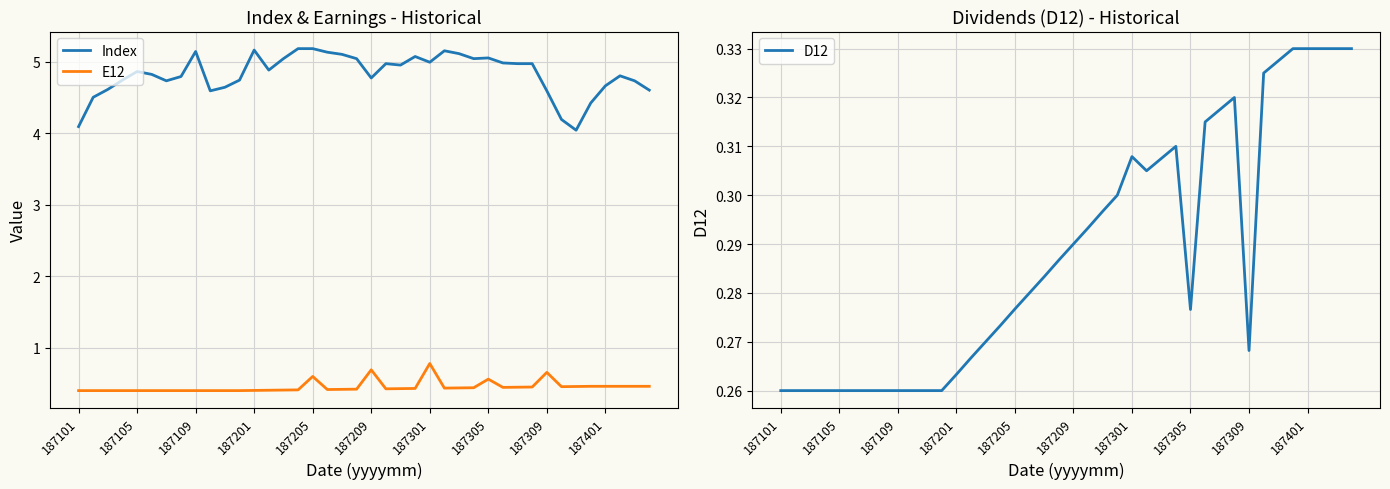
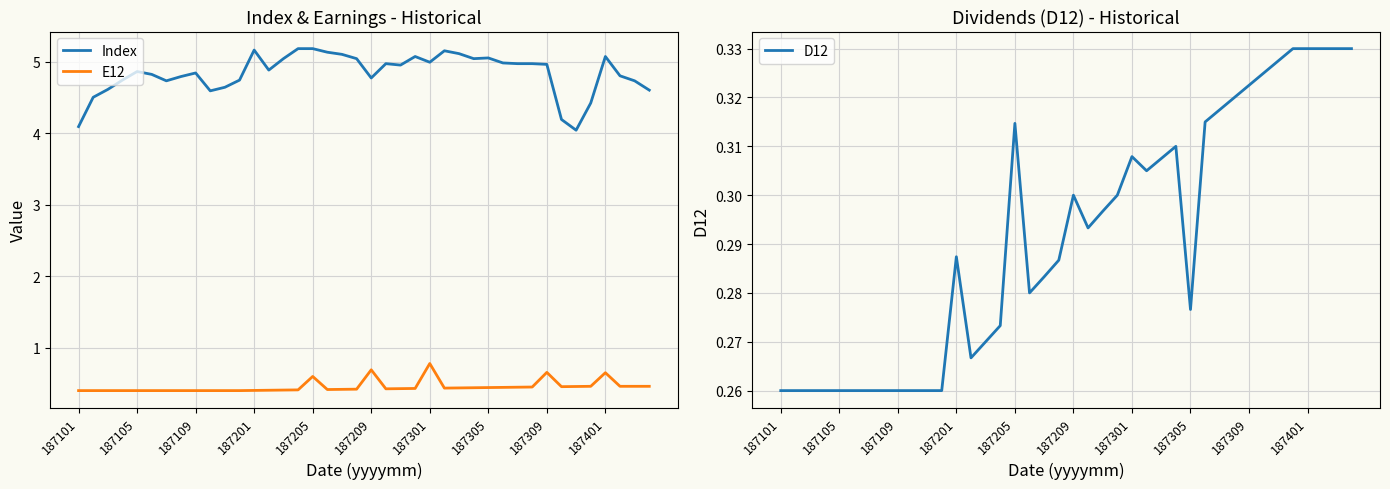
  {
    "Index & Earnings - Historical": {
      "Index": {
        "187101": 4.1,
-       "187109": 5.1,
+       "187109": 4.8,
        "187201": 5.2,
        "187205": 5.2,
        "187209": 4.8,
        "187301": 5.0,
        "187305": 5.1,
-       "187309": 4.6,
-       "187401": 4.7
+       "187309": 5.0,
+       "187401": 5.1
      },
      "E12": {
        "187101": 0.4,
        "187105": 0.4,
        "187109": 0.4,
        "187201": 0.4,
        "187205": 0.6,
        "187209": 0.7,
        "187301": 0.8,
-       "187305": 0.6,
+       "187305": 0.4,
        "187309": 0.7,
-       "187401": 0.5
+       "187401": 0.7
      }
    },
    "Dividends (D12) - Historical": {
      "187101": 0.260,
      "187105": 0.260,
      "187109": 0.260,
-     "187201": 0.263,
-     "187205": 0.277,
-     "187209": 0.29,
+     "187201": 0.287,
+     "187205": 0.315,
+     "187209": 0.30,
      "187301": 0.308,
      "187305": 0.277,
-     "187309": 0.268,
+     "187309": 0.323,
      "187401": 0.330
    }
  }
